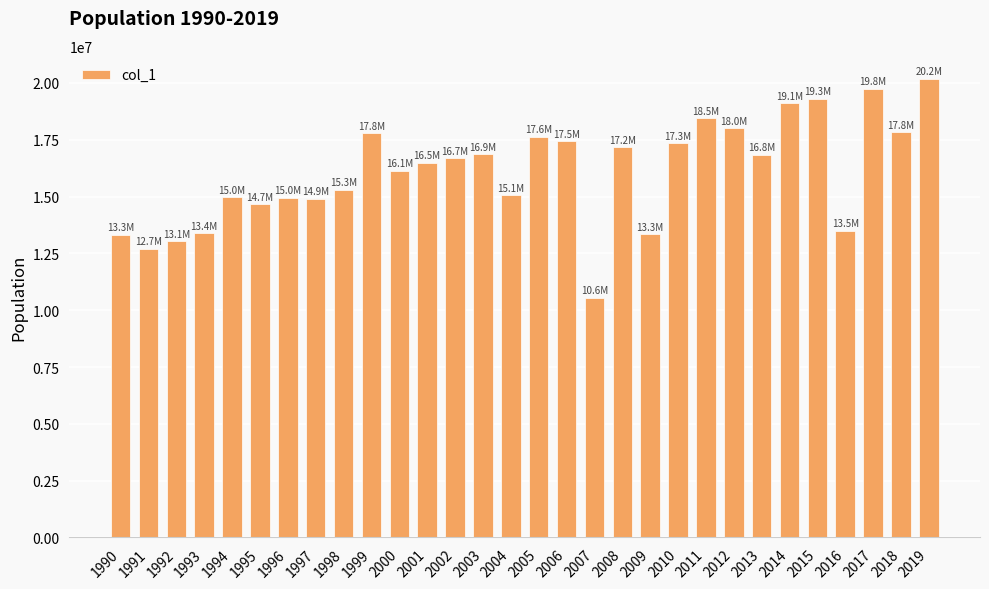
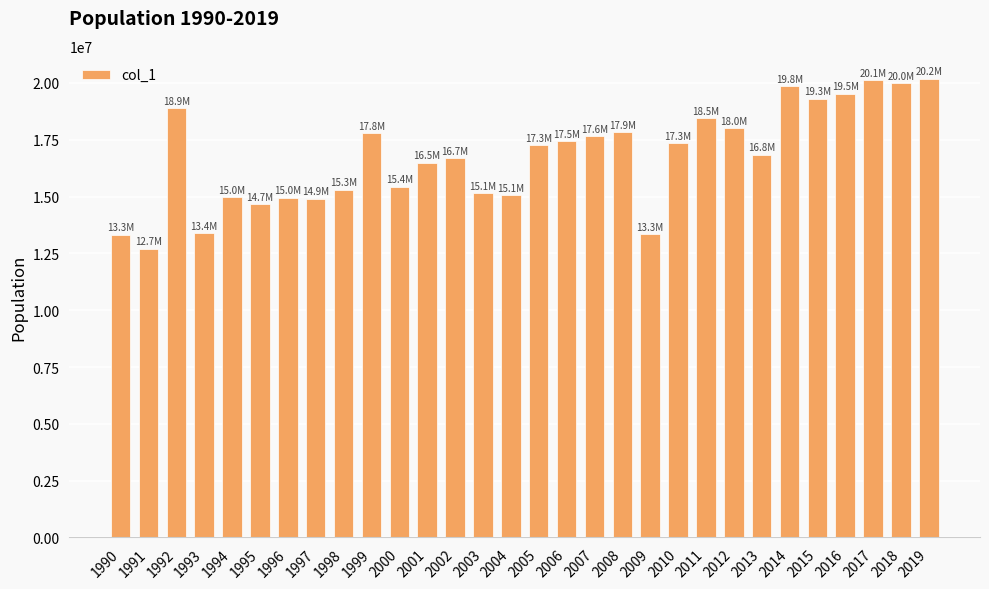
  {
    "1990": "13.3M",
    "1991": "12.7M",
-   "1992": "13.1M",
+   "1992": "18.9M",
    "1993": "13.4M",
    "1994": "15.0M",
    "1995": "14.7M",
    "1996": "15.0M",
    "1997": "14.9M",
    "1998": "15.3M",
    "1999": "17.8M",
-   "2000": "16.1M",
+   "2000": "15.4M",
    "2001": "16.5M",
    "2002": "16.7M",
-   "2003": "16.9M",
+   "2003": "15.1M",
    "2004": "15.1M",
-   "2005": "17.6M",
+   "2005": "17.3M",
    "2006": "17.5M",
-   "2007": "10.6M",
-   "2008": "17.2M",
+   "2007": "17.6M",
+   "2008": "17.9M",
    "2009": "13.3M",
    "2010": "17.3M",
    "2011": "18.5M",
    "2012": "18.0M",
    "2013": "16.8M",
-   "2014": "19.1M",
+   "2014": "19.8M",
    "2015": "19.3M",
-   "2016": "13.5M",
-   "2017": "19.8M",
-   "2018": "17.8M",
+   "2016": "19.5M",
+   "2017": "20.1M",
+   "2018": "20.0M",
    "2019": "20.2M"
  }
